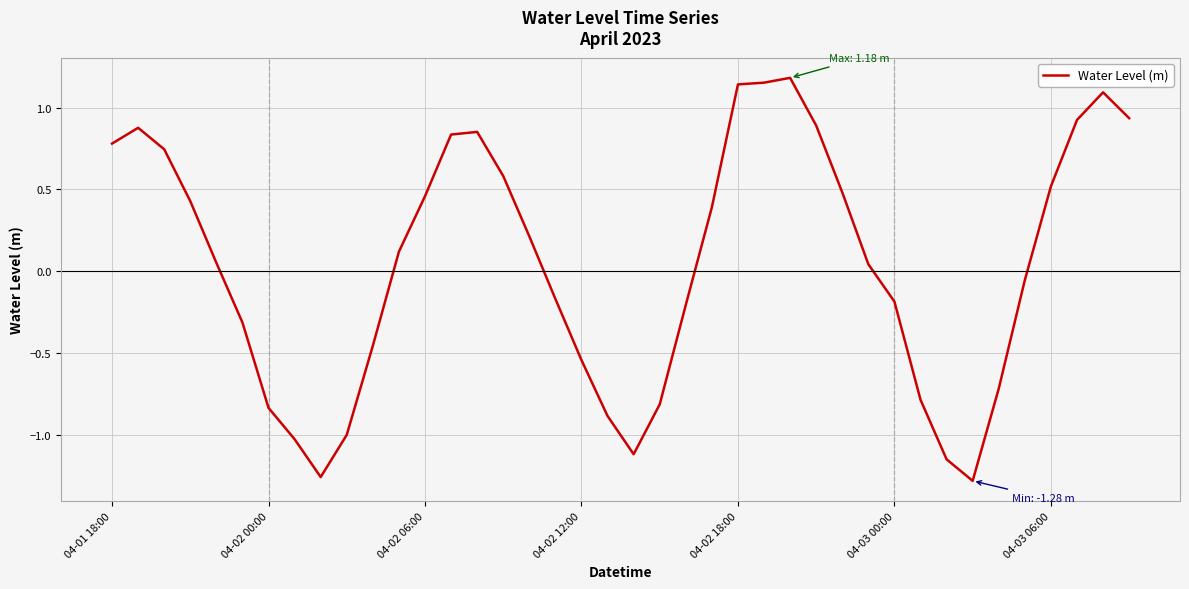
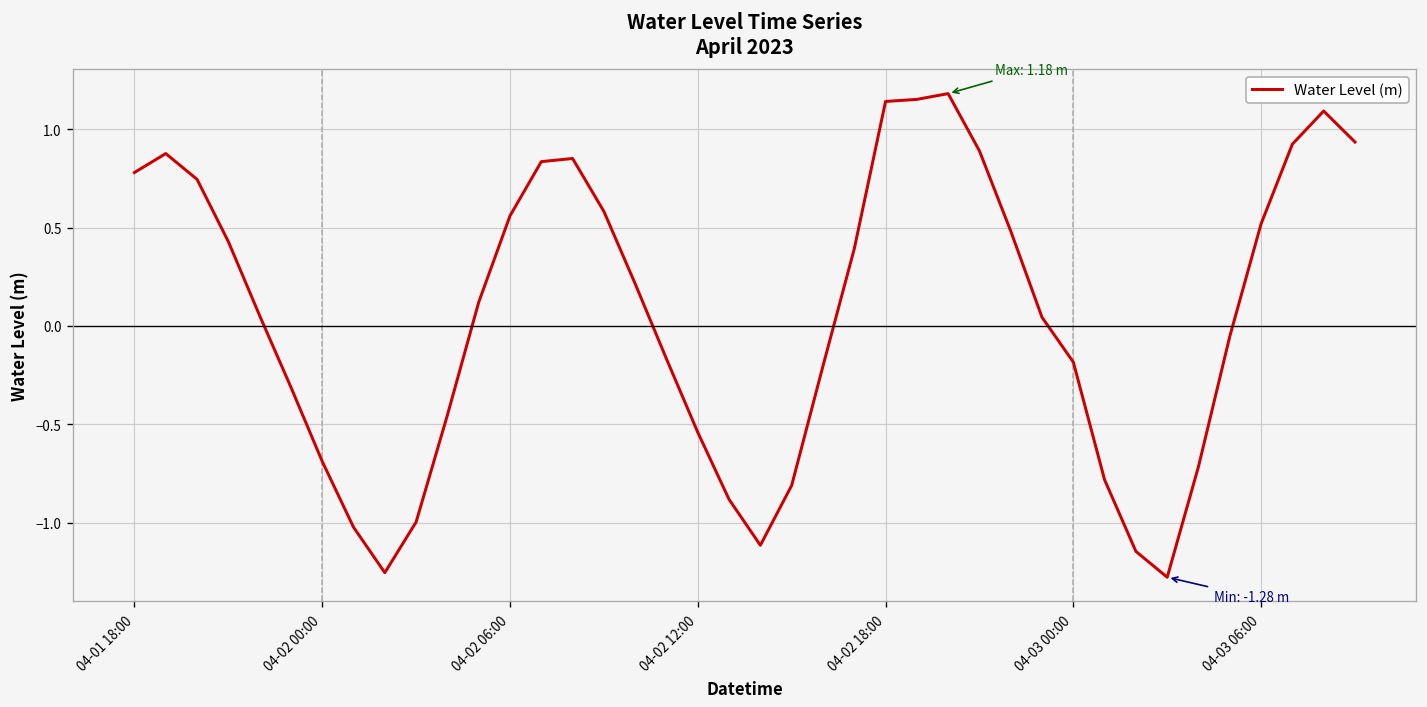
  {
    "04-01 18:00": 0.78,
-   "04-02 00:00": -0.83,
-   "04-02 06:00": 0.46,
+   "04-02 00:00": -0.69,
+   "04-02 06:00": 0.56,
    "04-02 12:00": -0.54,
    "04-02 18:00": 1.14,
    "04-03 00:00": -0.18,
    "04-03 06:00": 0.52
  }
